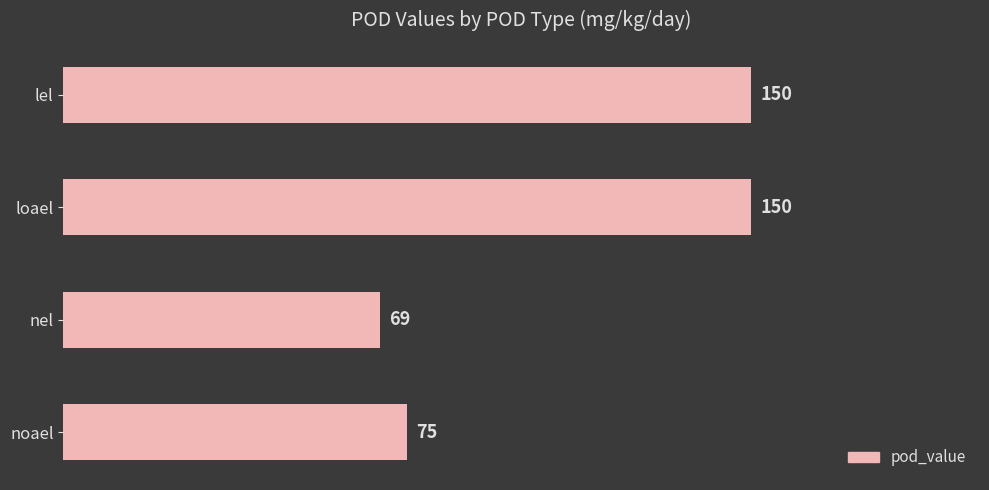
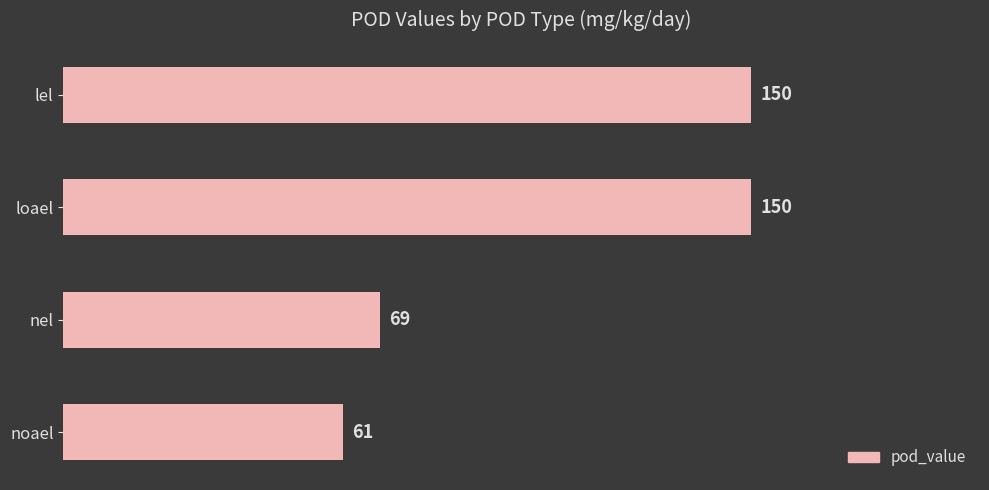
  {
    "lel": 150,
    "loael": 150,
    "nel": 69,
-   "noael": 75
+   "noael": 61
  }
